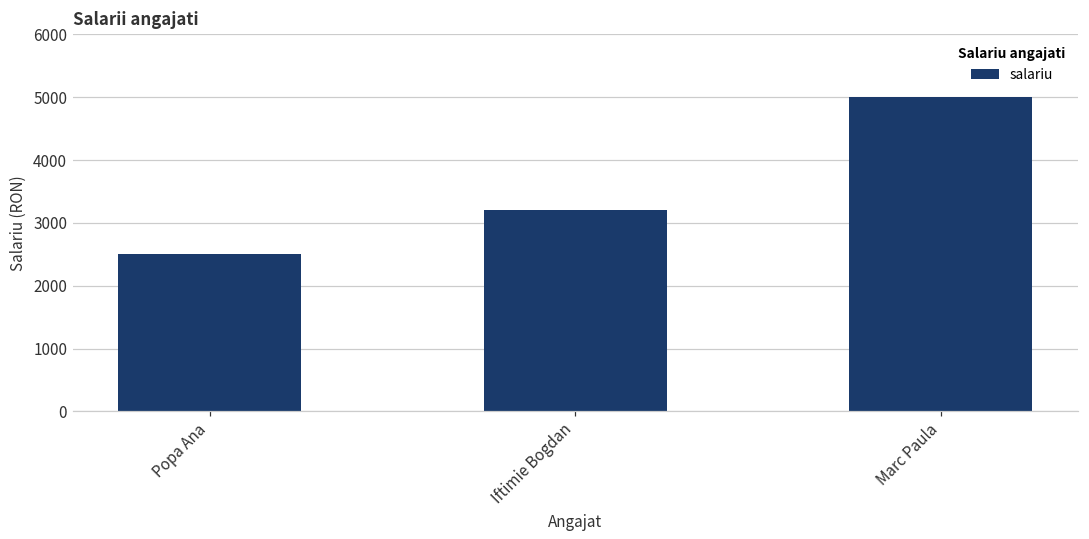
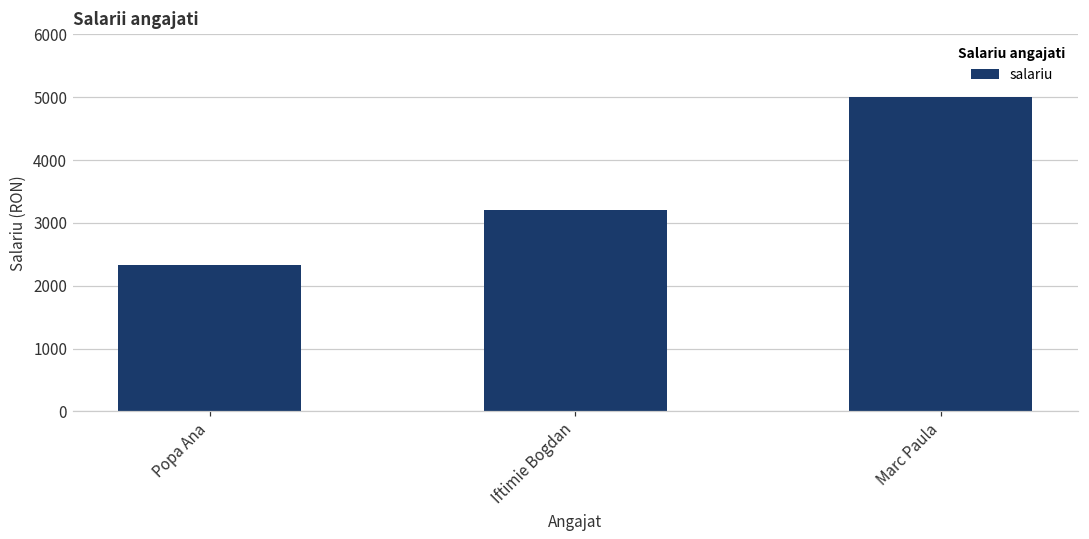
  {
-   "Popa Ana": 2500,
+   "Popa Ana": 2300,
    "Iftimie Bogdan": 3200,
    "Marc Paula": 5000
  }
